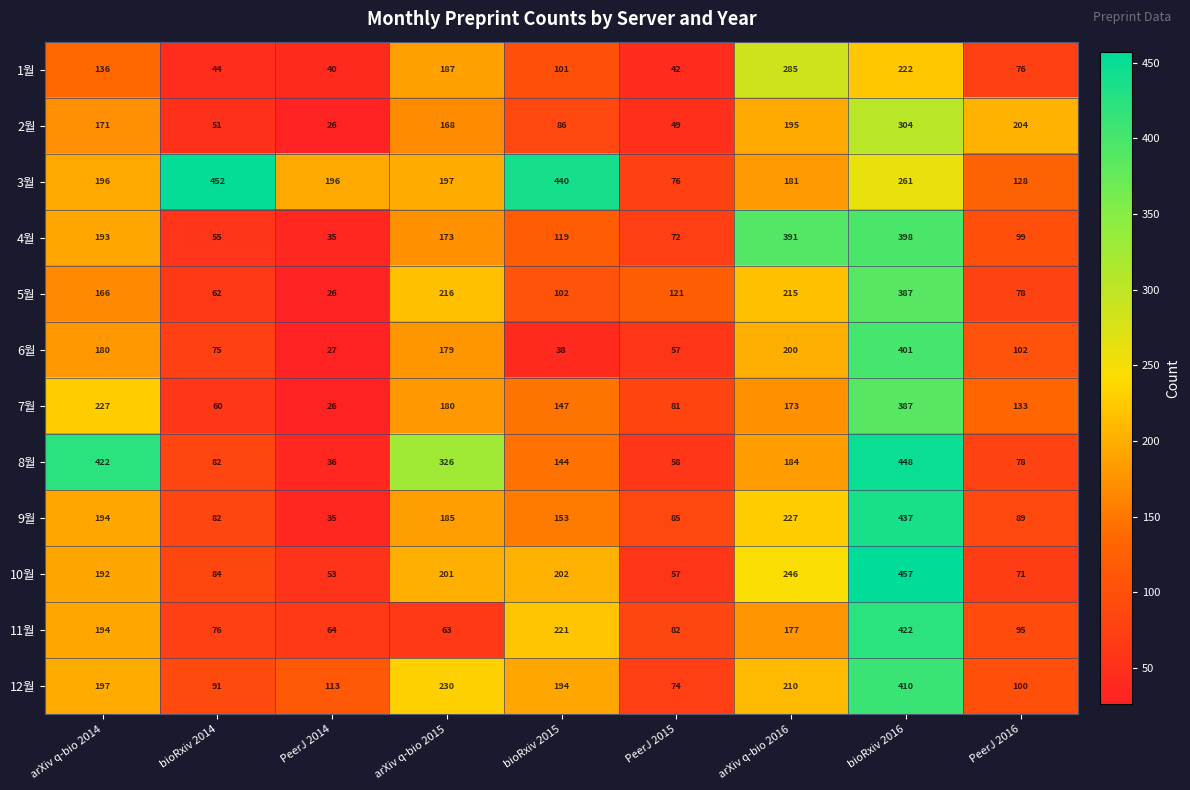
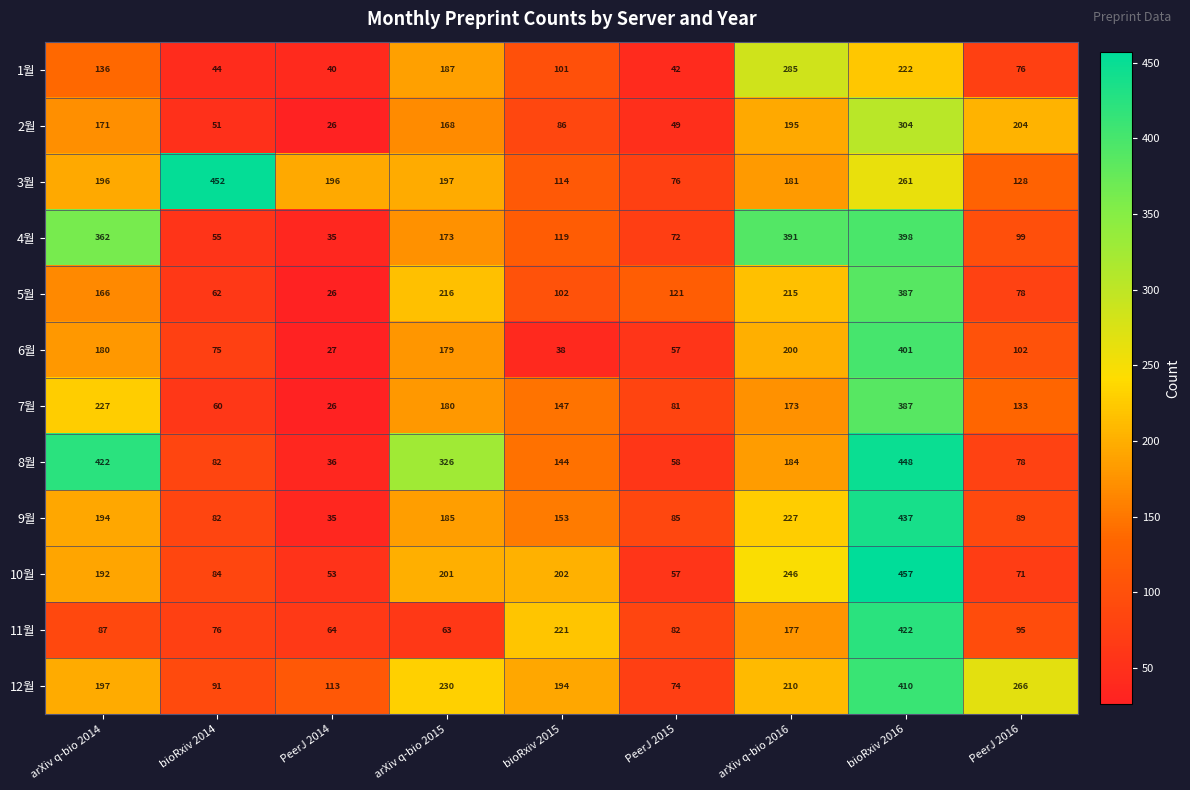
  {
    "1월": {
      "arXiv q-bio 2014": 136,
      "bioRxiv 2014": 44,
      "PeerJ 2014": 40,
      "arXiv q-bio 2015": 187,
      "bioRxiv 2015": 101,
      "PeerJ 2015": 42,
      "arXiv q-bio 2016": 285,
      "bioRxiv 2016": 222,
      "PeerJ 2016": 76
    },
    "2월": {
      "arXiv q-bio 2014": 171,
      "bioRxiv 2014": 51,
      "PeerJ 2014": 26,
      "arXiv q-bio 2015": 168,
      "bioRxiv 2015": 86,
      "PeerJ 2015": 49,
      "arXiv q-bio 2016": 195,
      "bioRxiv 2016": 304,
      "PeerJ 2016": 204
    },
    "3월": {
      "arXiv q-bio 2014": 196,
      "bioRxiv 2014": 452,
      "PeerJ 2014": 196,
      "arXiv q-bio 2015": 197,
-     "bioRxiv 2015": 440,
+     "bioRxiv 2015": 114,
      "PeerJ 2015": 76,
      "arXiv q-bio 2016": 181,
      "bioRxiv 2016": 261,
      "PeerJ 2016": 128
    },
    "4월": {
-     "arXiv q-bio 2014": 193,
+     "arXiv q-bio 2014": 362,
      "bioRxiv 2014": 55,
      "PeerJ 2014": 35,
      "arXiv q-bio 2015": 173,
      "bioRxiv 2015": 119,
      "PeerJ 2015": 72,
      "arXiv q-bio 2016": 391,
      "bioRxiv 2016": 398,
      "PeerJ 2016": 99
    },
    "5월": {
      "arXiv q-bio 2014": 166,
      "bioRxiv 2014": 62,
      "PeerJ 2014": 26,
      "arXiv q-bio 2015": 216,
      "bioRxiv 2015": 102,
      "PeerJ 2015": 121,
      "arXiv q-bio 2016": 215,
      "bioRxiv 2016": 387,
      "PeerJ 2016": 78
    },
    "6월": {
      "arXiv q-bio 2014": 180,
      "bioRxiv 2014": 75,
      "PeerJ 2014": 27,
      "arXiv q-bio 2015": 179,
      "bioRxiv 2015": 38,
      "PeerJ 2015": 57,
      "arXiv q-bio 2016": 200,
      "bioRxiv 2016": 401,
      "PeerJ 2016": 102
    },
    "7월": {
      "arXiv q-bio 2014": 227,
      "bioRxiv 2014": 60,
      "PeerJ 2014": 26,
      "arXiv q-bio 2015": 180,
      "bioRxiv 2015": 147,
      "PeerJ 2015": 81,
      "arXiv q-bio 2016": 173,
      "bioRxiv 2016": 387,
      "PeerJ 2016": 133
    },
    "8월": {
      "arXiv q-bio 2014": 422,
      "bioRxiv 2014": 82,
      "PeerJ 2014": 36,
      "arXiv q-bio 2015": 326,
      "bioRxiv 2015": 144,
      "PeerJ 2015": 58,
      "arXiv q-bio 2016": 184,
      "bioRxiv 2016": 448,
      "PeerJ 2016": 78
    },
    "9월": {
      "arXiv q-bio 2014": 194,
      "bioRxiv 2014": 82,
      "PeerJ 2014": 35,
      "arXiv q-bio 2015": 185,
      "bioRxiv 2015": 153,
      "PeerJ 2015": 85,
      "arXiv q-bio 2016": 227,
      "bioRxiv 2016": 437,
      "PeerJ 2016": 89
    },
    "10월": {
      "arXiv q-bio 2014": 192,
      "bioRxiv 2014": 84,
      "PeerJ 2014": 53,
      "arXiv q-bio 2015": 201,
      "bioRxiv 2015": 202,
      "PeerJ 2015": 57,
      "arXiv q-bio 2016": 246,
      "bioRxiv 2016": 457,
      "PeerJ 2016": 71
    },
    "11월": {
-     "arXiv q-bio 2014": 194,
+     "arXiv q-bio 2014": 87,
      "bioRxiv 2014": 76,
      "PeerJ 2014": 64,
      "arXiv q-bio 2015": 63,
      "bioRxiv 2015": 221,
      "PeerJ 2015": 82,
      "arXiv q-bio 2016": 177,
      "bioRxiv 2016": 422,
      "PeerJ 2016": 95
    },
    "12월": {
      "arXiv q-bio 2014": 197,
      "bioRxiv 2014": 91,
      "PeerJ 2014": 113,
      "arXiv q-bio 2015": 230,
      "bioRxiv 2015": 194,
      "PeerJ 2015": 74,
      "arXiv q-bio 2016": 210,
      "bioRxiv 2016": 410,
-     "PeerJ 2016": 100
+     "PeerJ 2016": 266
    }
  }
